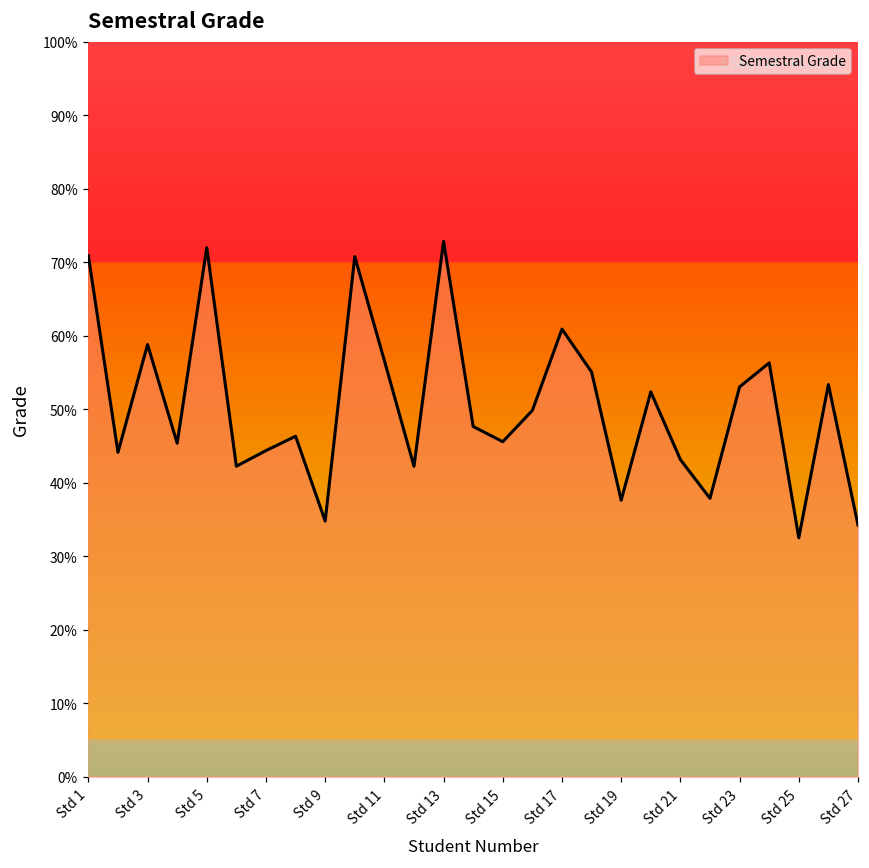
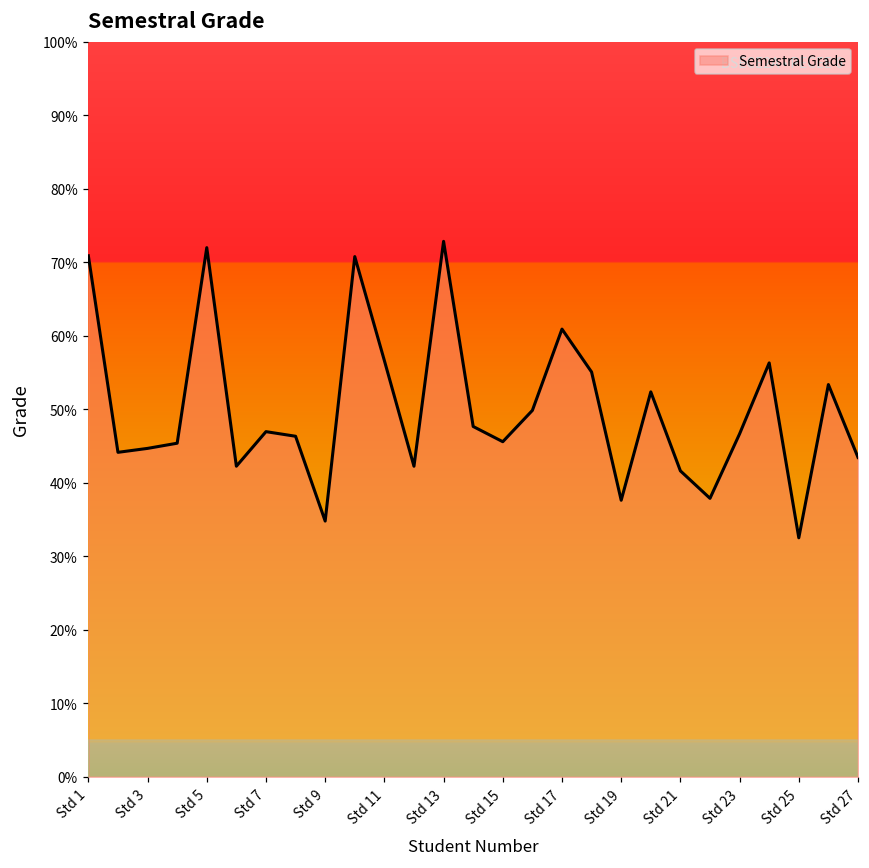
  {
    "Std 1": "71%",
-   "Std 3": "59%",
+   "Std 3": "45%",
    "Std 5": "72%",
-   "Std 7": "44%",
+   "Std 7": "47%",
    "Std 9": "35%",
    "Std 11": "57%",
    "Std 13": "73%",
    "Std 15": "46%",
    "Std 17": "61%",
    "Std 19": "38%",
-   "Std 21": "43%",
-   "Std 23": "53%",
+   "Std 21": "42%",
+   "Std 23": "47%",
    "Std 25": "33%",
-   "Std 27": "34%"
+   "Std 27": "43%"
  }
